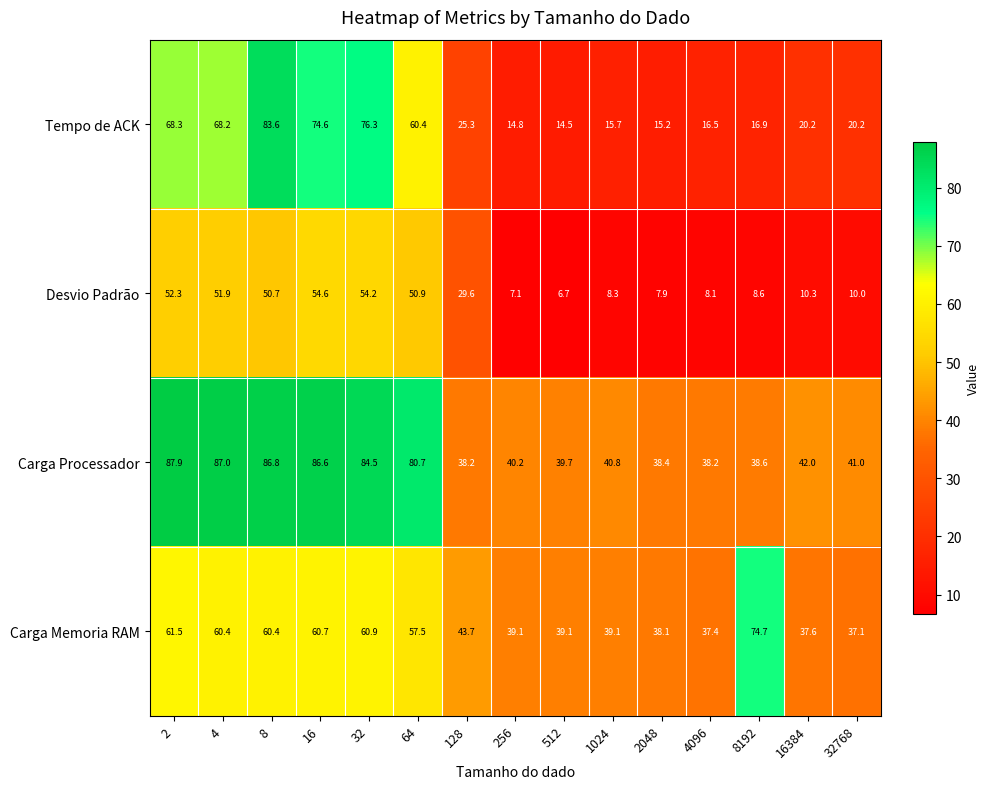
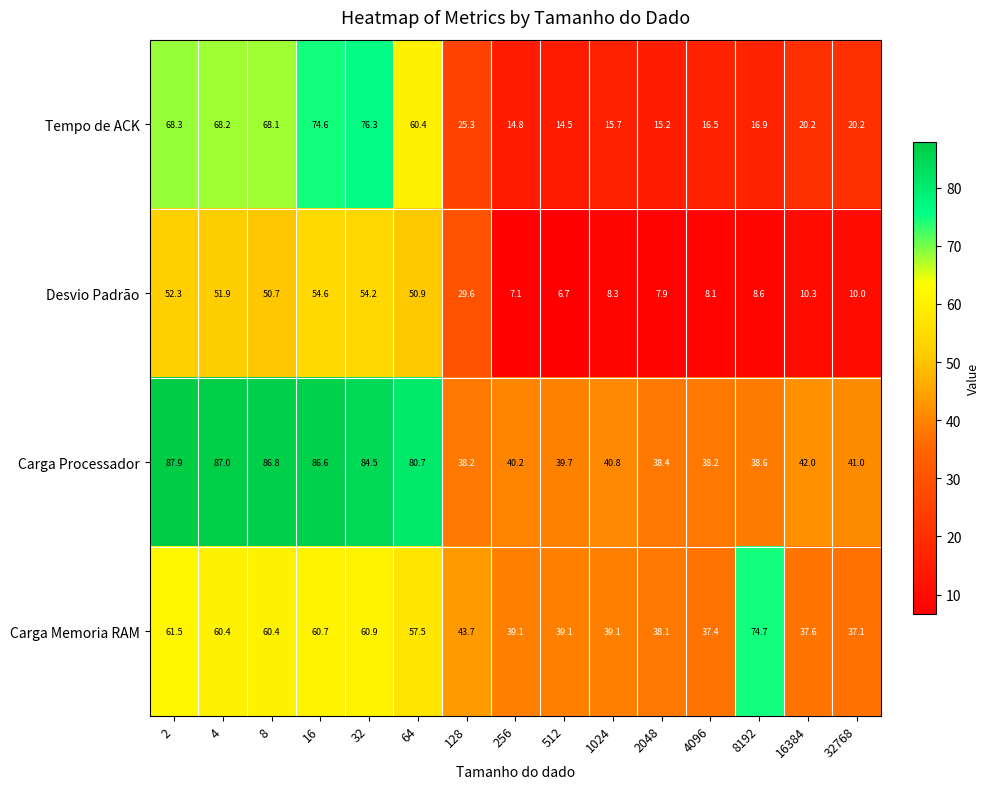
  {
    "Tempo de ACK": {
      "2": 68.3,
      "4": 68.2,
-     "8": 83.6,
+     "8": 68.1,
      "16": 74.6,
      "32": 76.3,
      "64": 60.4,
      "128": 25.3,
      "256": 14.8,
      "512": 14.5,
      "1024": 15.7,
      "2048": 15.2,
      "4096": 16.5,
      "8192": 16.9,
      "16384": 20.2,
      "32768": 20.2
    },
    "Desvio Padrão": {
      "2": 52.3,
      "4": 51.9,
      "8": 50.7,
      "16": 54.6,
      "32": 54.2,
      "64": 50.9,
      "128": 29.6,
      "256": 7.1,
      "512": 6.7,
      "1024": 8.3,
      "2048": 7.9,
      "4096": 8.1,
      "8192": 8.6,
      "16384": 10.3,
      "32768": 10.0
    },
    "Carga Processador": {
      "2": 87.9,
      "4": 87.0,
      "8": 86.8,
      "16": 86.6,
      "32": 84.5,
      "64": 80.7,
      "128": 38.2,
      "256": 40.2,
      "512": 39.7,
      "1024": 40.8,
      "2048": 38.4,
      "4096": 38.2,
      "8192": 38.6,
      "16384": 42.0,
      "32768": 41.0
    },
    "Carga Memoria RAM": {
      "2": 61.5,
      "4": 60.4,
      "8": 60.4,
      "16": 60.7,
      "32": 60.9,
      "64": 57.5,
      "128": 43.7,
      "256": 39.1,
      "512": 39.1,
      "1024": 39.1,
      "2048": 38.1,
      "4096": 37.4,
      "8192": 74.7,
      "16384": 37.6,
      "32768": 37.1
    }
  }
